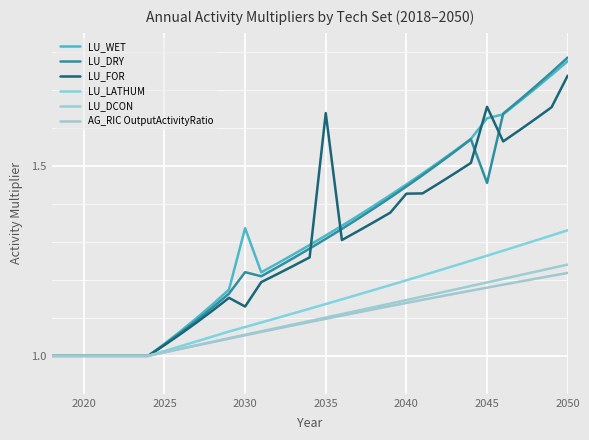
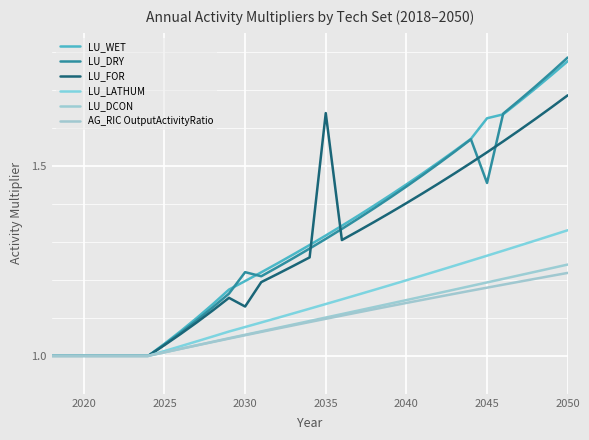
  {
    "LU_WET": {
-     "2030": 1.34,
+     "2030": 1.20,
      "2035": 1.32,
      "2045": 1.63,
      "2050": 1.78
    },
    "LU_DRY": {
      "2030": 1.22,
      "2035": 1.31,
      "2045": 1.45,
      "2050": 1.79
    },
    "LU_FOR": {
      "2030": 1.13,
      "2035": 1.64,
-     "2040": 1.43,
-     "2045": 1.66,
-     "2050": 1.74
+     "2040": 1.40,
+     "2045": 1.54,
+     "2050": 1.69
    }
  }
